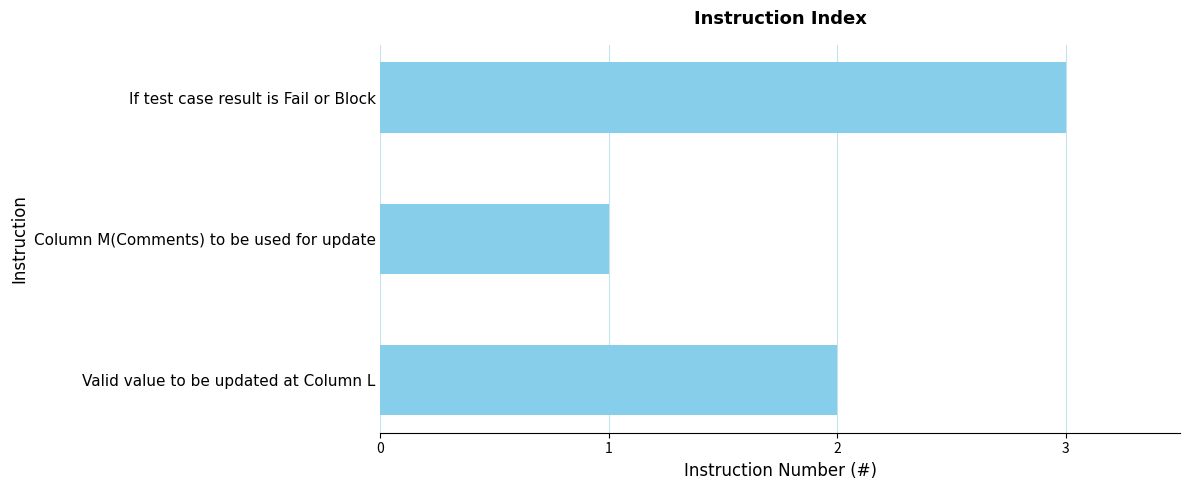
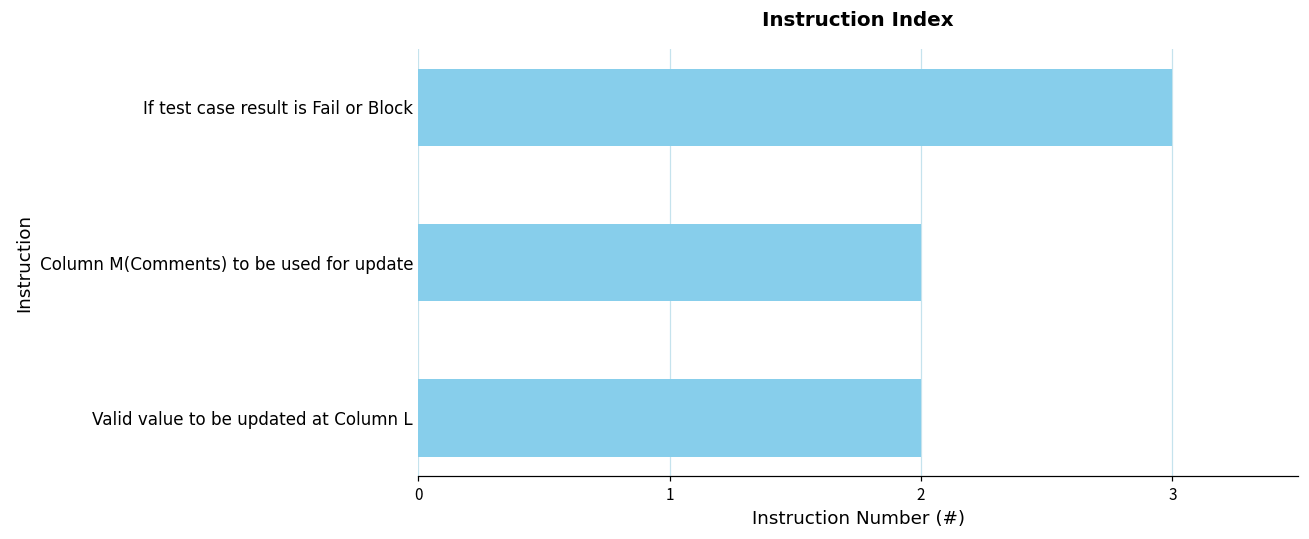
  {
    "If test case result is Fail or Block": 3,
-   "Column M(Comments) to be used for update": 1,
+   "Column M(Comments) to be used for update": 2,
    "Valid value to be updated at Column L": 2
  }
